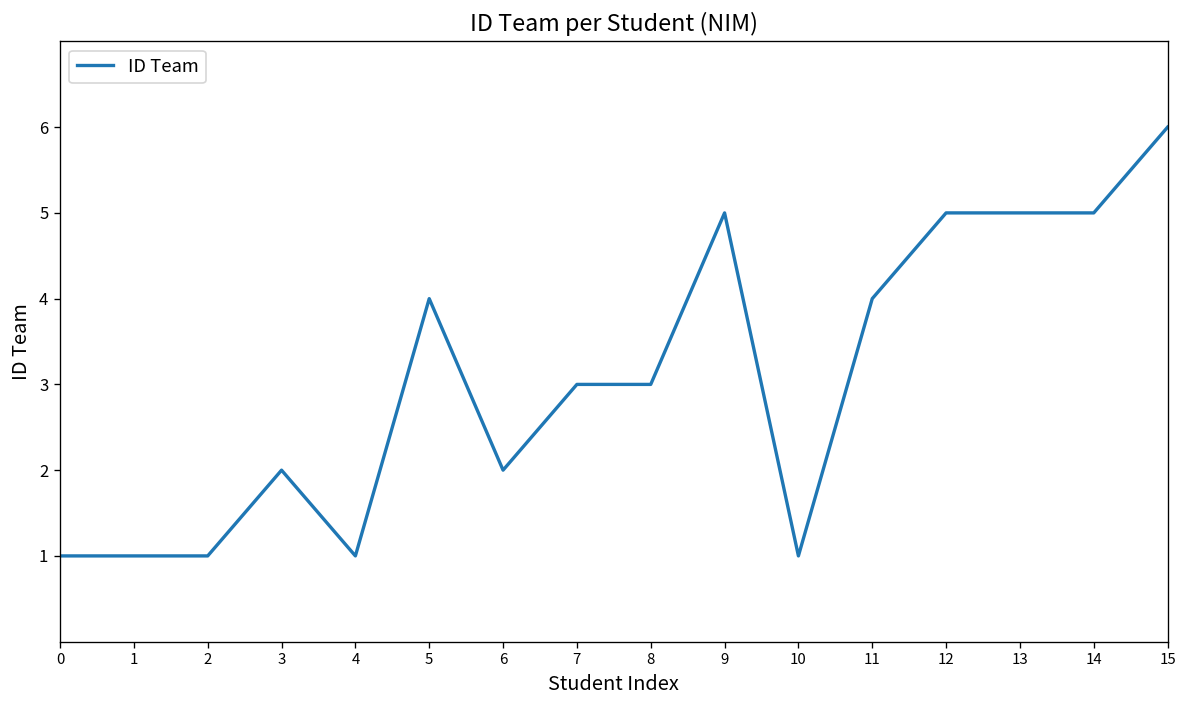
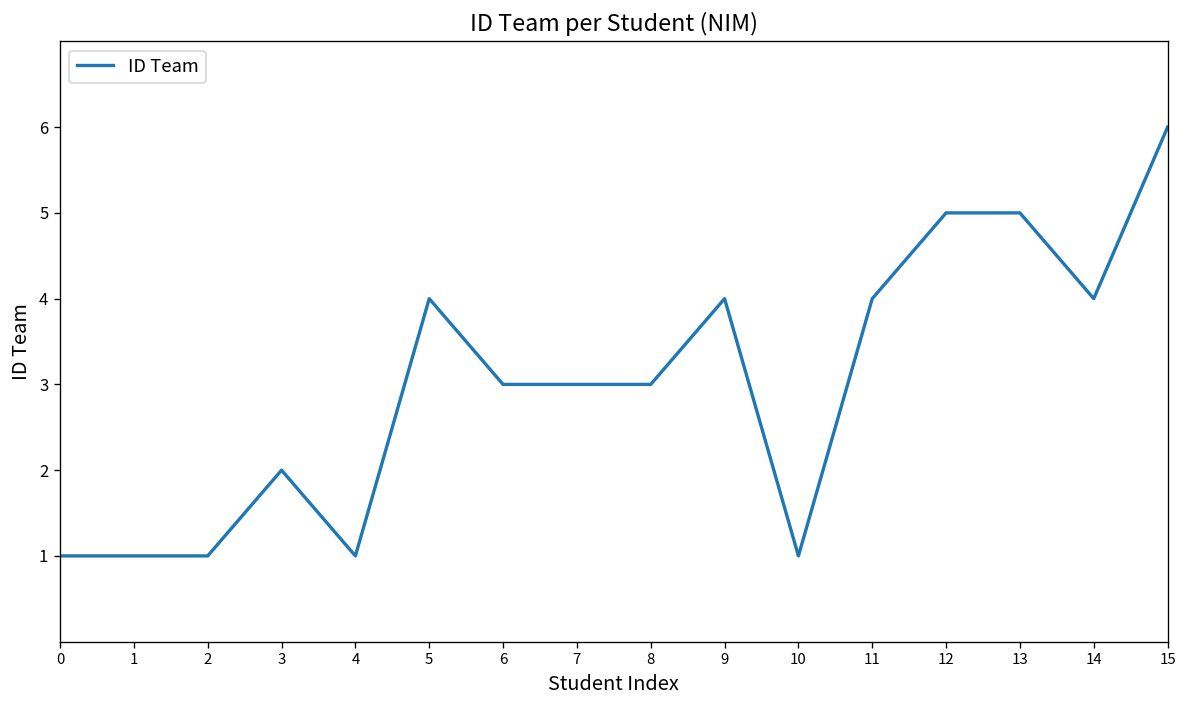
  {
    "0": 1,
    "1": 1,
    "2": 1,
    "3": 2,
    "4": 1,
    "5": 4,
-   "6": 2,
+   "6": 3,
    "7": 3,
    "8": 3,
-   "9": 5,
+   "9": 4,
    "10": 1,
    "11": 4,
    "12": 5,
    "13": 5,
-   "14": 5,
+   "14": 4,
    "15": 6
  }
